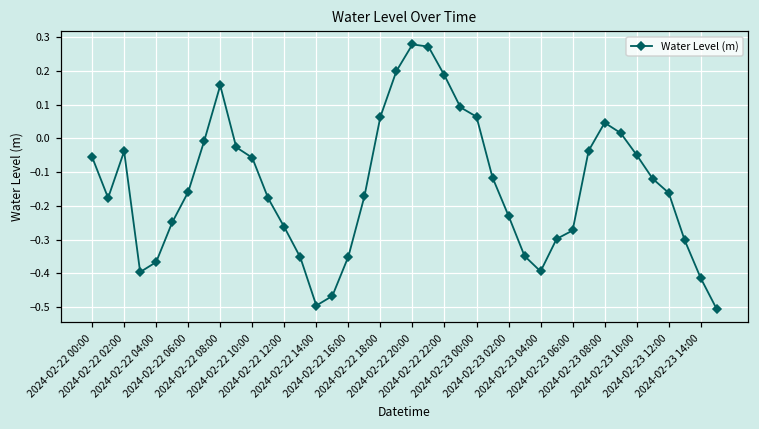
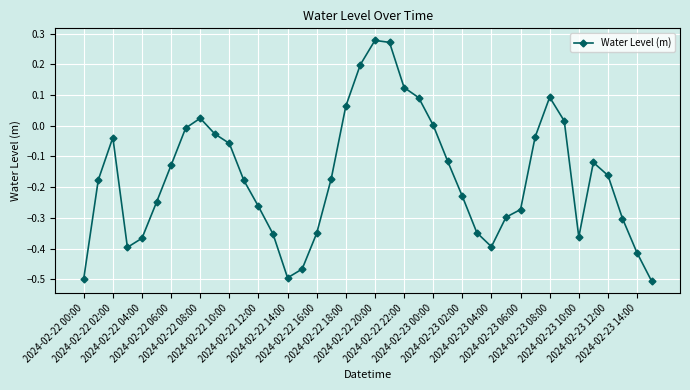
  {
-   "2024-02-22 00:00": -0.05,
+   "2024-02-22 00:00": -0.50,
    "2024-02-22 02:00": -0.04,
    "2024-02-22 04:00": -0.37,
-   "2024-02-22 06:00": -0.16,
-   "2024-02-22 08:00": 0.16,
+   "2024-02-22 06:00": -0.13,
+   "2024-02-22 08:00": 0.02,
    "2024-02-22 10:00": -0.06,
    "2024-02-22 12:00": -0.26,
    "2024-02-22 14:00": -0.50,
    "2024-02-22 16:00": -0.35,
    "2024-02-22 18:00": 0.06,
    "2024-02-22 20:00": 0.28,
-   "2024-02-22 22:00": 0.19,
-   "2024-02-23 00:00": 0.06,
+   "2024-02-22 22:00": 0.12,
+   "2024-02-23 00:00": 0.00,
    "2024-02-23 02:00": -0.23,
    "2024-02-23 04:00": -0.39,
    "2024-02-23 06:00": -0.27,
-   "2024-02-23 08:00": 0.05,
-   "2024-02-23 10:00": -0.05,
+   "2024-02-23 08:00": 0.09,
+   "2024-02-23 10:00": -0.36,
    "2024-02-23 12:00": -0.16,
    "2024-02-23 14:00": -0.41
  }
